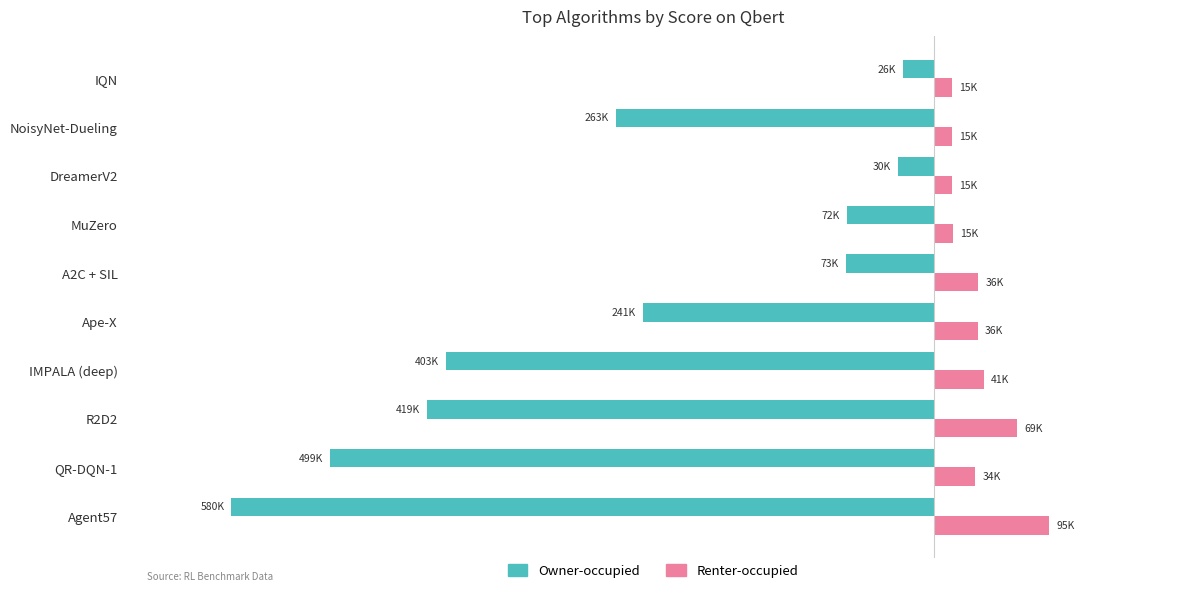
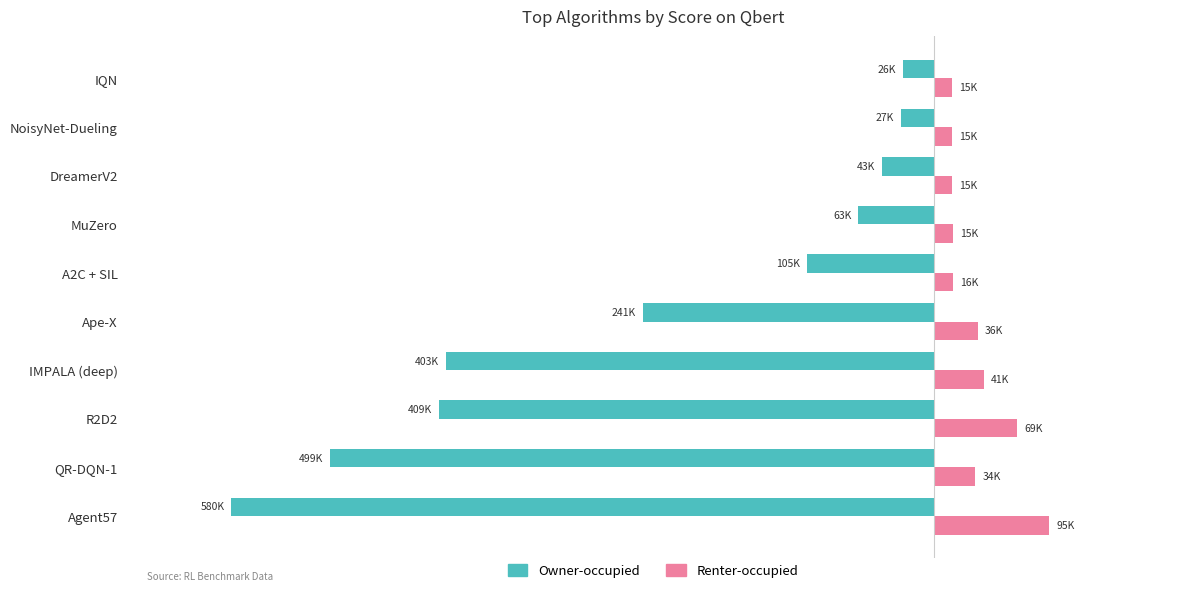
  {
    "Owner-occupied": {
-     "NoisyNet-Dueling": "263K",
-     "DreamerV2": "30K",
-     "MuZero": "72K",
-     "A2C + SIL": "73K",
-     "R2D2": "419K"
+     "NoisyNet-Dueling": "27K",
+     "DreamerV2": "43K",
+     "MuZero": "63K",
+     "A2C + SIL": "105K",
+     "R2D2": "409K"
    },
    "Renter-occupied": {
-     "A2C + SIL": "36K"
+     "A2C + SIL": "16K"
    }
  }
